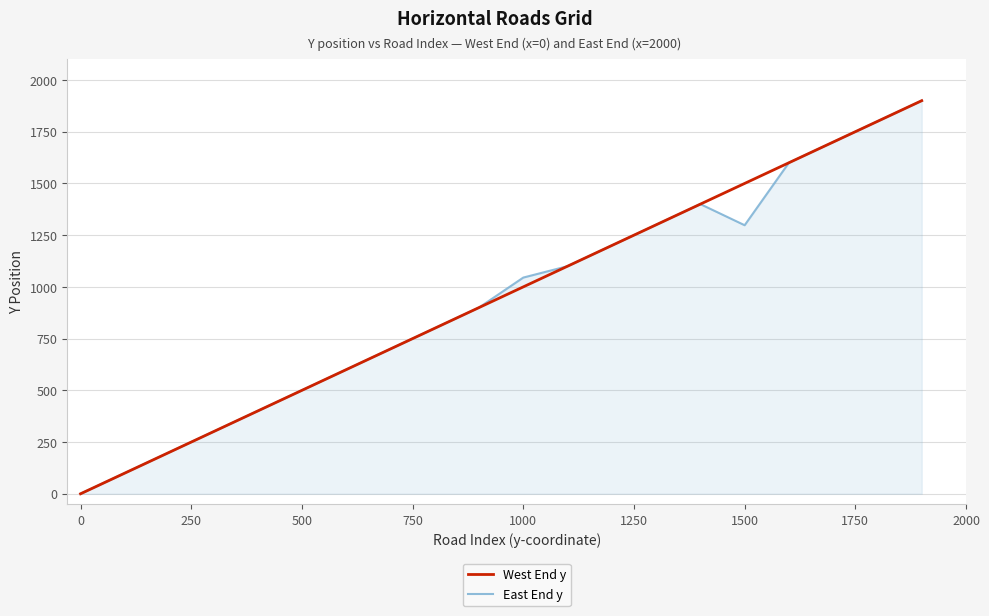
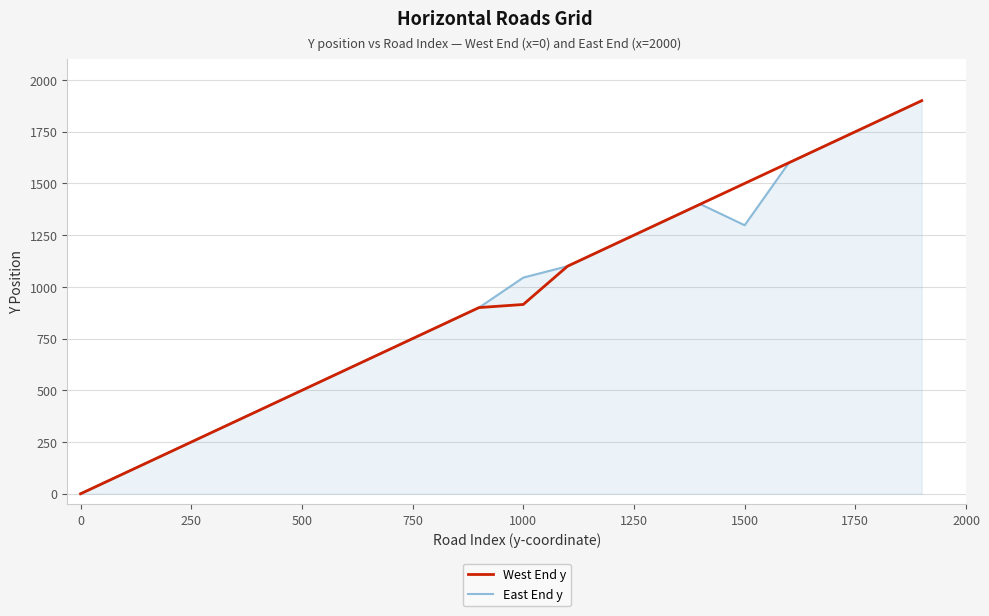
  {
    "West End y": {
-     "1000": 1000,
+     "1000": 920,
      "1500": 1500
    },
    "East End y": {
      "1000": 1050,
      "1500": 1300
    }
  }
